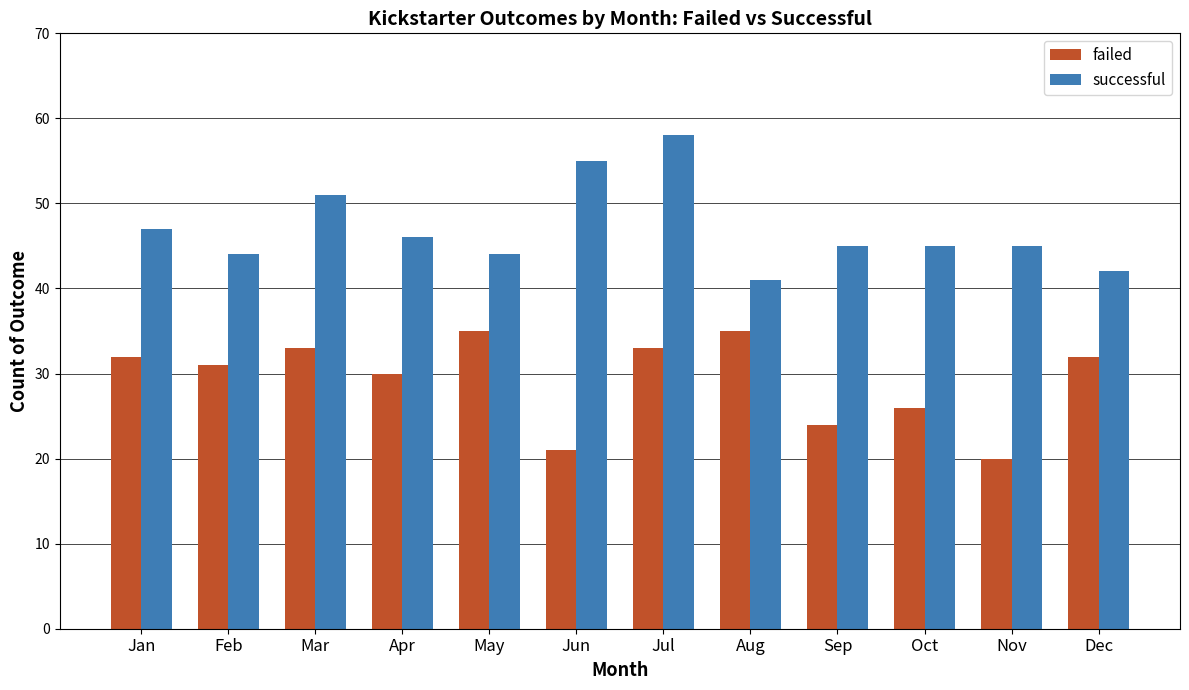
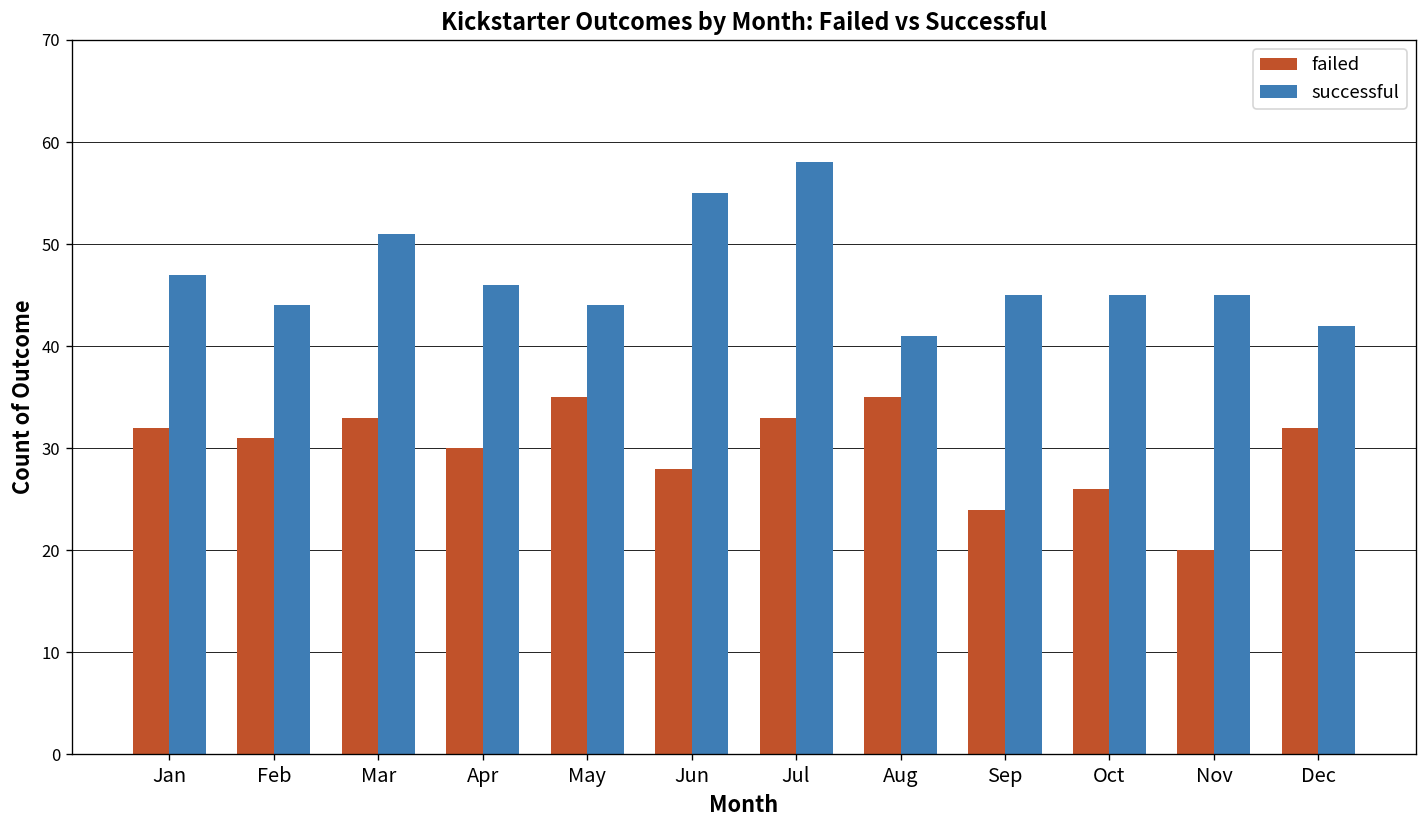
  {
    "failed": {
      "Jan": 32,
      "Feb": 31,
      "Mar": 33,
      "Apr": 30,
      "May": 35,
-     "Jun": 21,
+     "Jun": 28,
      "Jul": 33,
      "Aug": 35,
      "Sep": 24,
      "Oct": 26,
      "Nov": 20,
      "Dec": 32
    },
    "successful": {
      "Jan": 47,
      "Feb": 44,
      "Mar": 51,
      "Apr": 46,
      "May": 44,
      "Jun": 55,
      "Jul": 58,
      "Aug": 41,
      "Sep": 45,
      "Oct": 45,
      "Nov": 45,
      "Dec": 42
    }
  }
